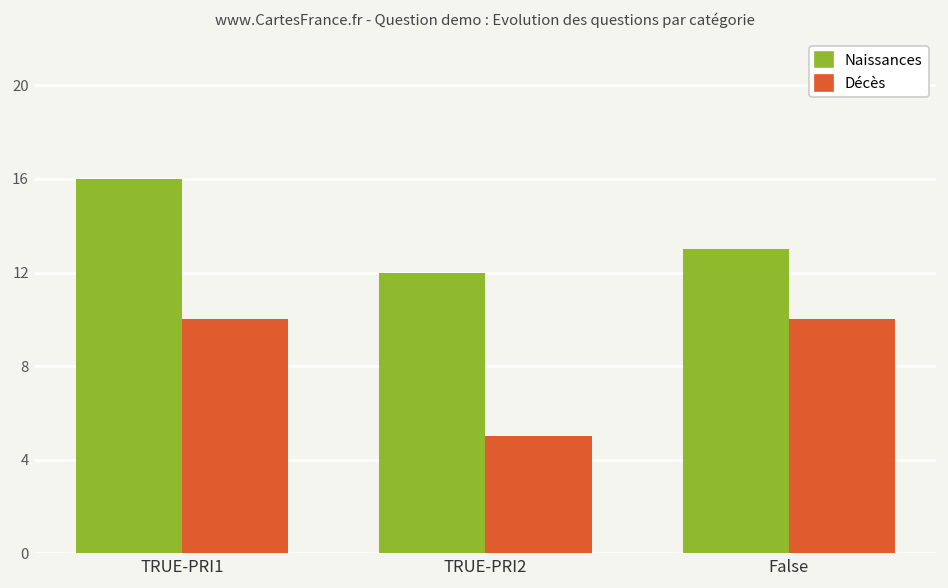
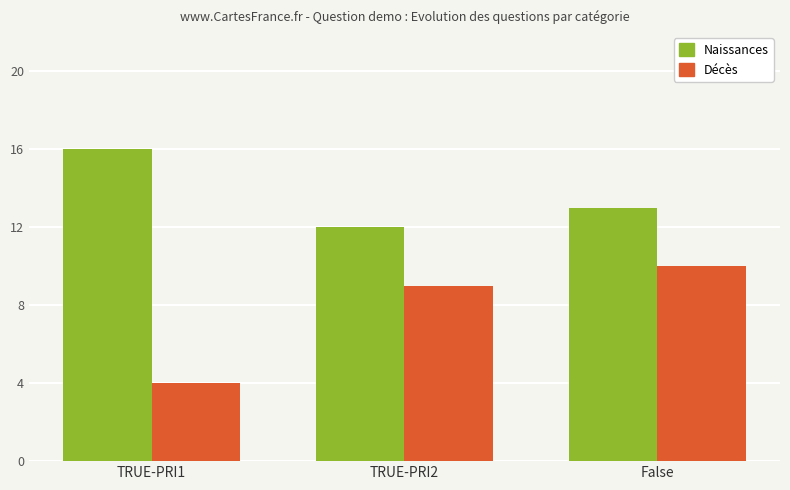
  {
    "Naissances": {
      "TRUE-PRI1": 16,
      "TRUE-PRI2": 12,
      "False": 13
    },
    "Décès": {
-     "TRUE-PRI1": 10,
-     "TRUE-PRI2": 5,
+     "TRUE-PRI1": 4,
+     "TRUE-PRI2": 9,
      "False": 10
    }
  }
